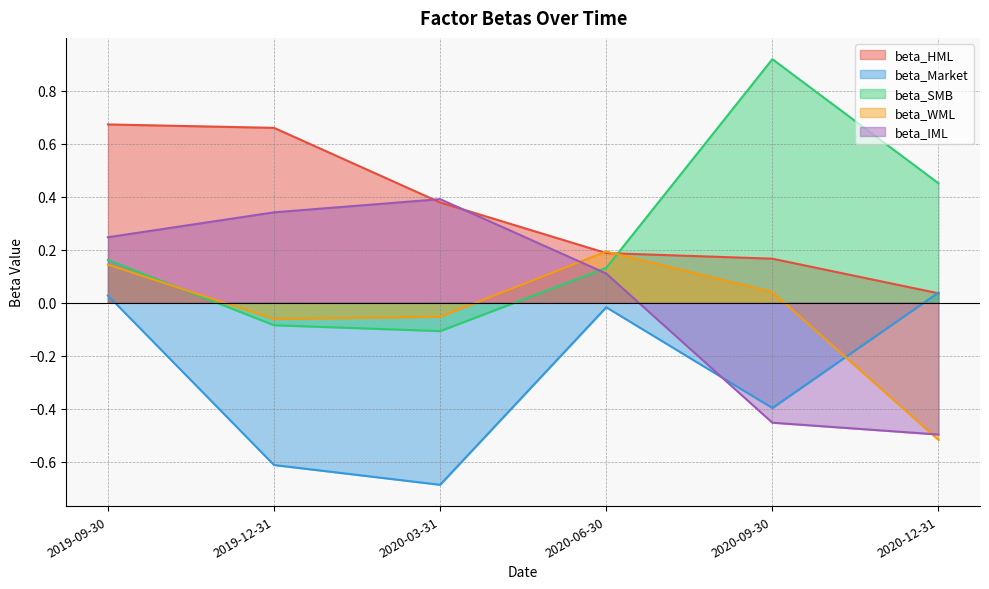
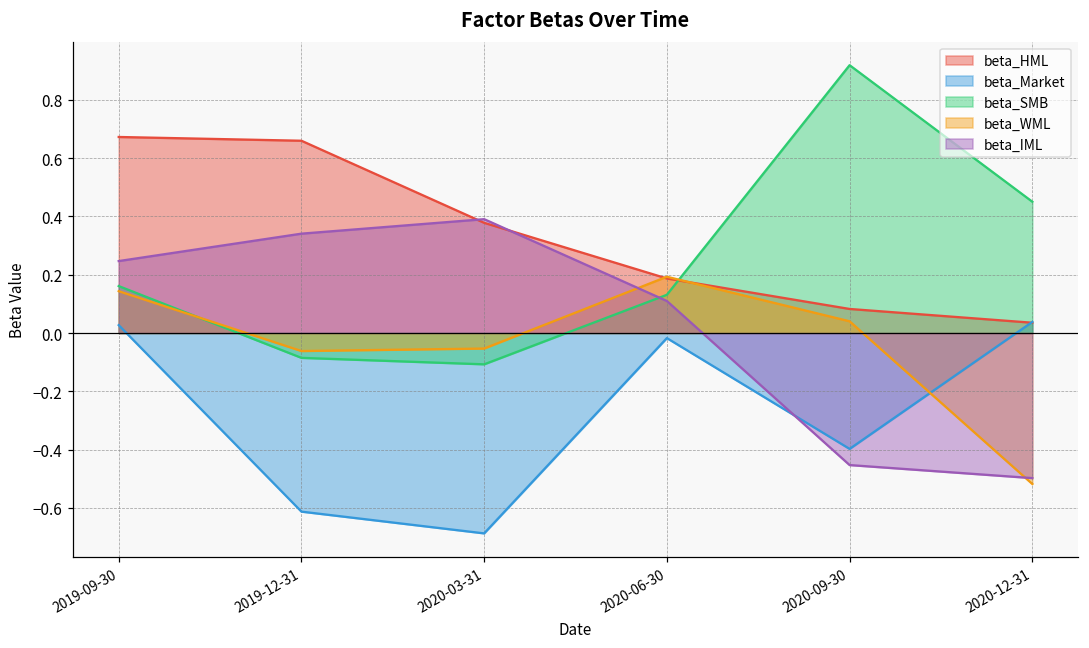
  {
    "beta_HML": {
      "2019-09-30": 0.67,
      "2019-12-31": 0.66,
      "2020-03-31": 0.38,
-     "2020-09-30": 0.17
+     "2020-09-30": 0.08
    }
  }
